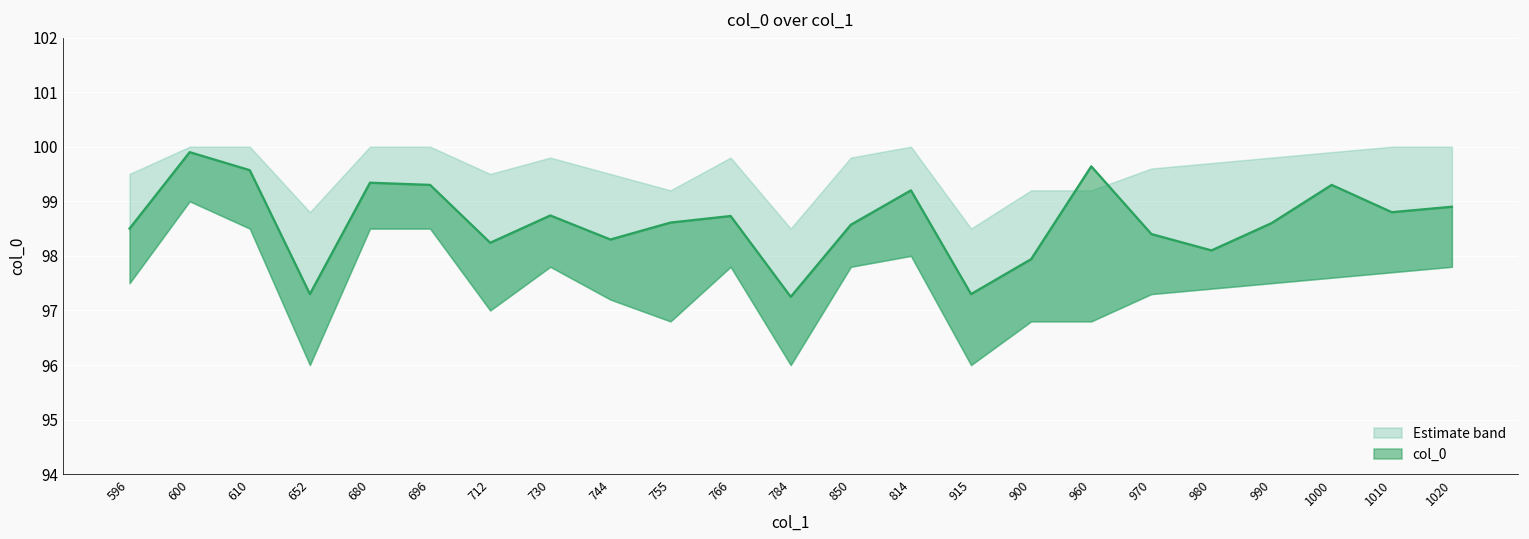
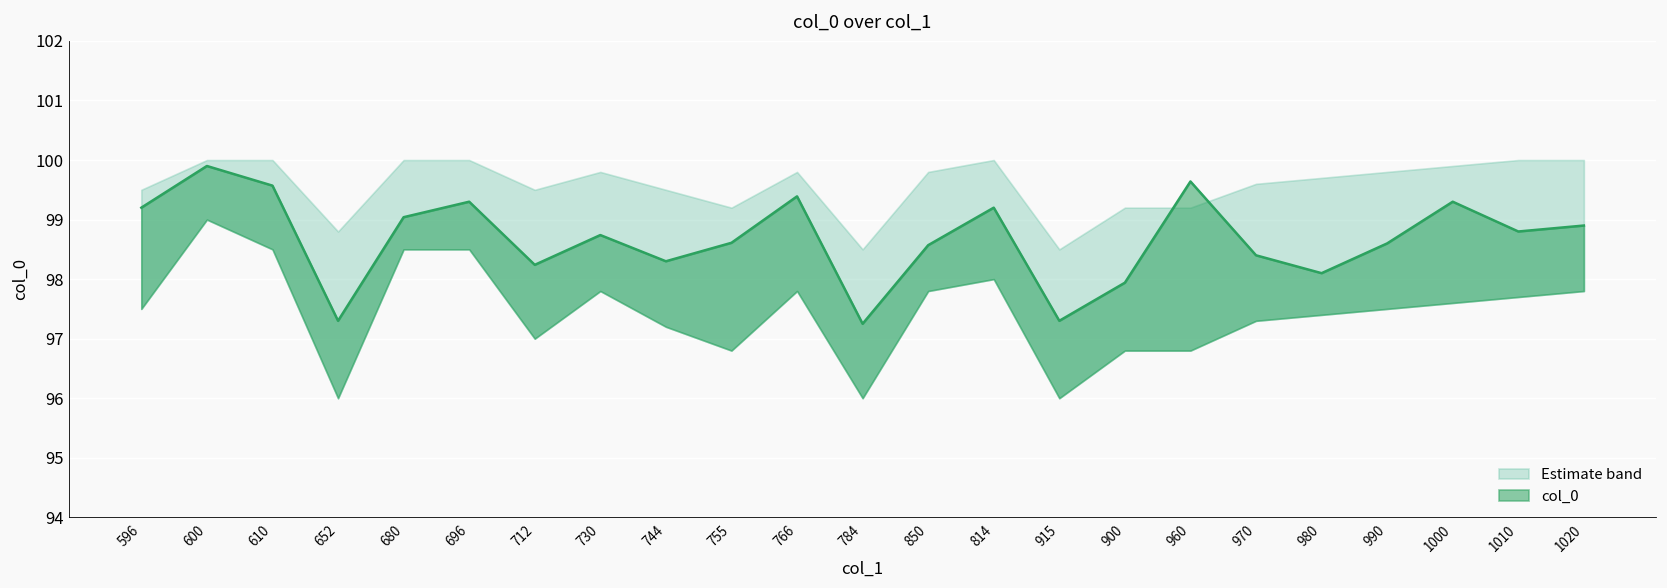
  {
    "col_0": {
-     "596": 98.5,
+     "596": 99.2,
      "600": 99.9,
      "610": 99.6,
      "652": 97.3,
-     "680": 99.3,
+     "680": 99.0,
      "696": 99.3,
      "712": 98.2,
      "730": 98.7,
      "744": 98.3,
      "755": 98.6,
-     "766": 98.7,
+     "766": 99.4,
      "784": 97.3,
      "850": 98.6,
      "814": 99.2,
      "915": 97.3,
      "900": 97.9,
      "960": 99.6,
      "970": 98.4,
      "980": 98.1,
      "990": 98.6,
      "1000": 99.3,
      "1010": 98.8,
      "1020": 98.9
    }
  }
